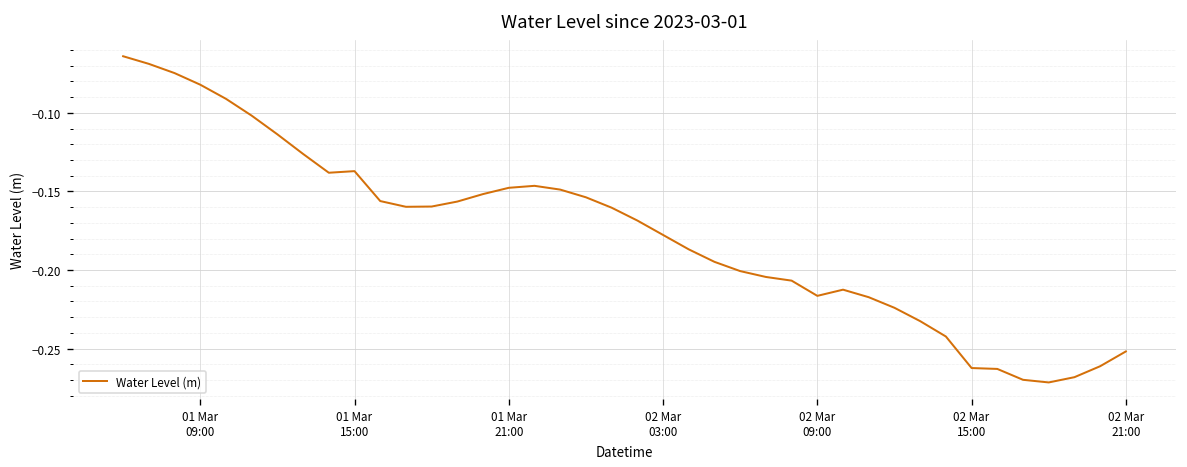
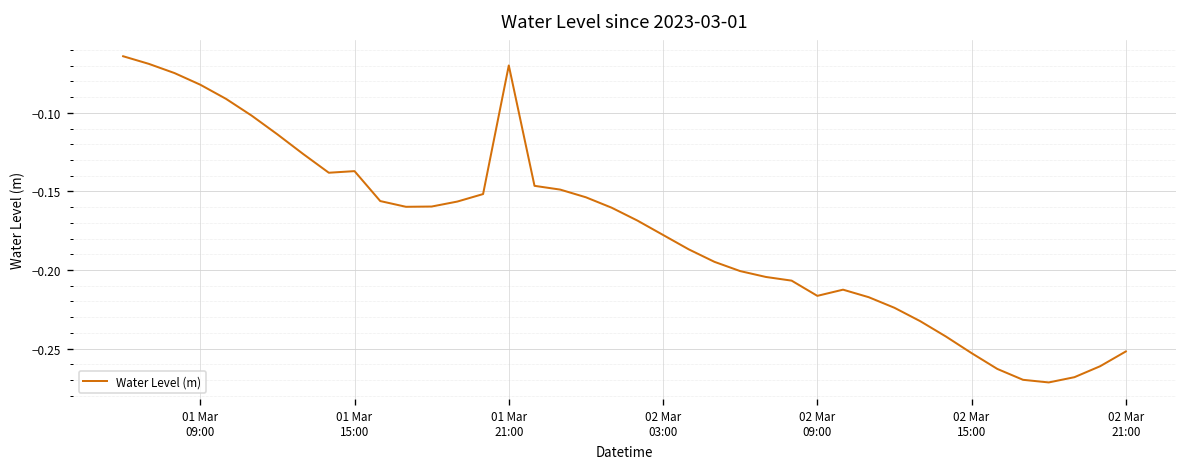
  {
    "01 Mar 09:00": -0.082,
    "01 Mar 15:00": -0.137,
-   "01 Mar 21:00": -0.148,
+   "01 Mar 21:00": -0.070,
    "02 Mar 03:00": -0.178,
    "02 Mar 09:00": -0.216,
-   "02 Mar 15:00": -0.262,
+   "02 Mar 15:00": -0.253,
    "02 Mar 21:00": -0.252
  }
